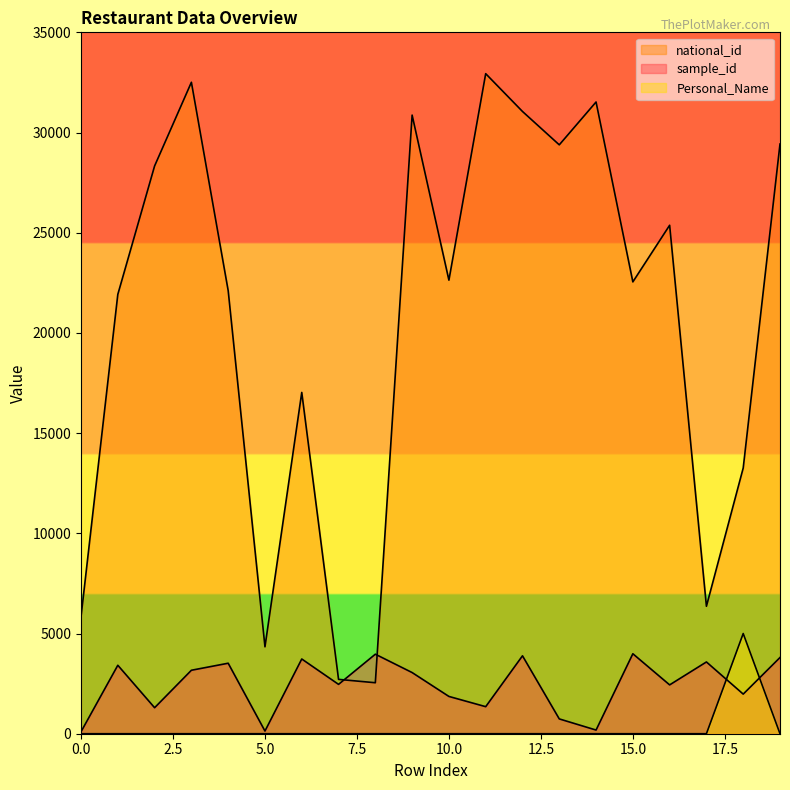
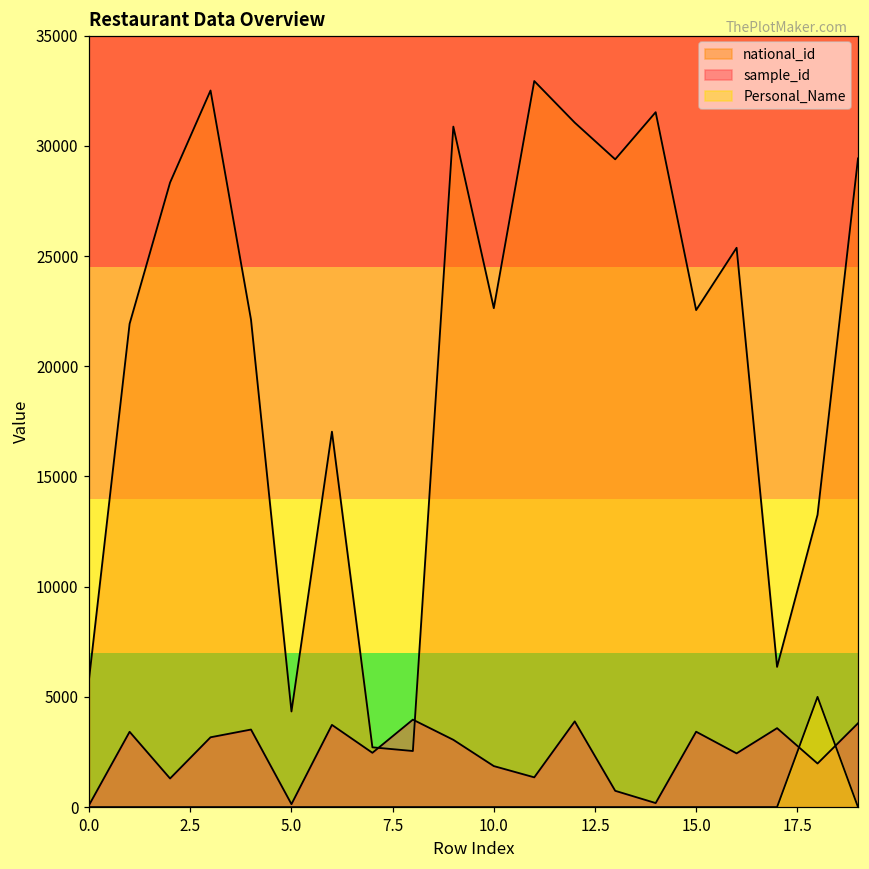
  {
    "sample_id": {
      "5.0": 100,
      "10.0": 1900,
-     "15.0": 4000
+     "15.0": 3400
    }
  }
